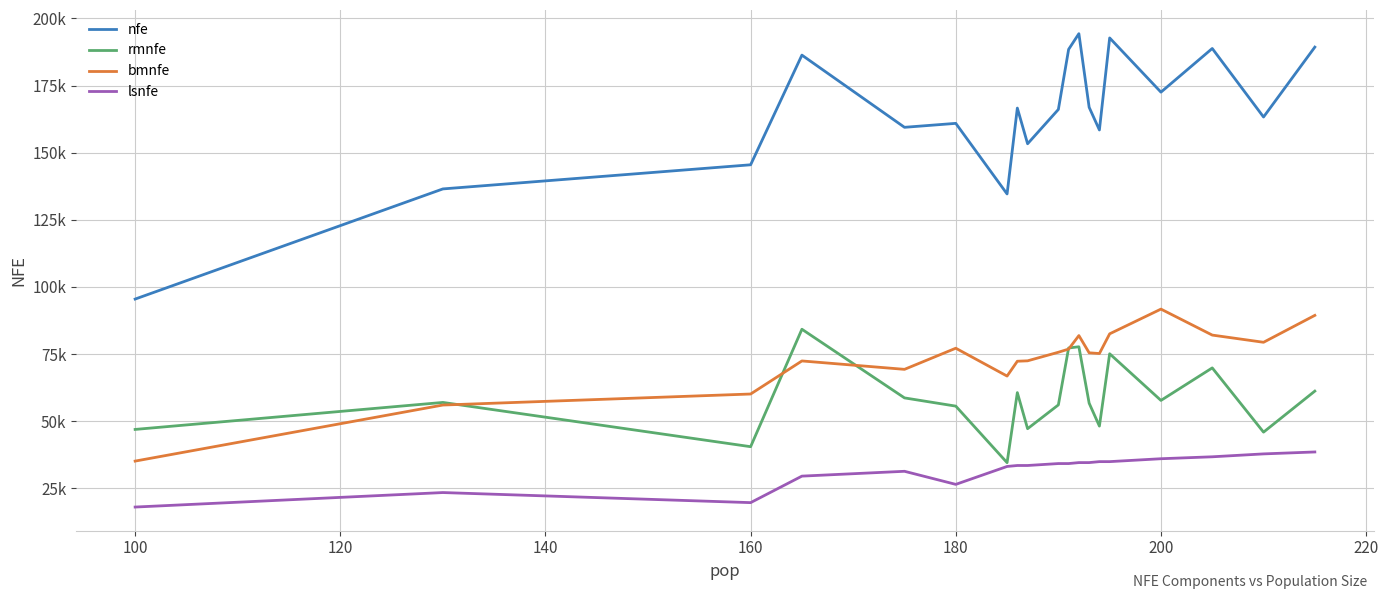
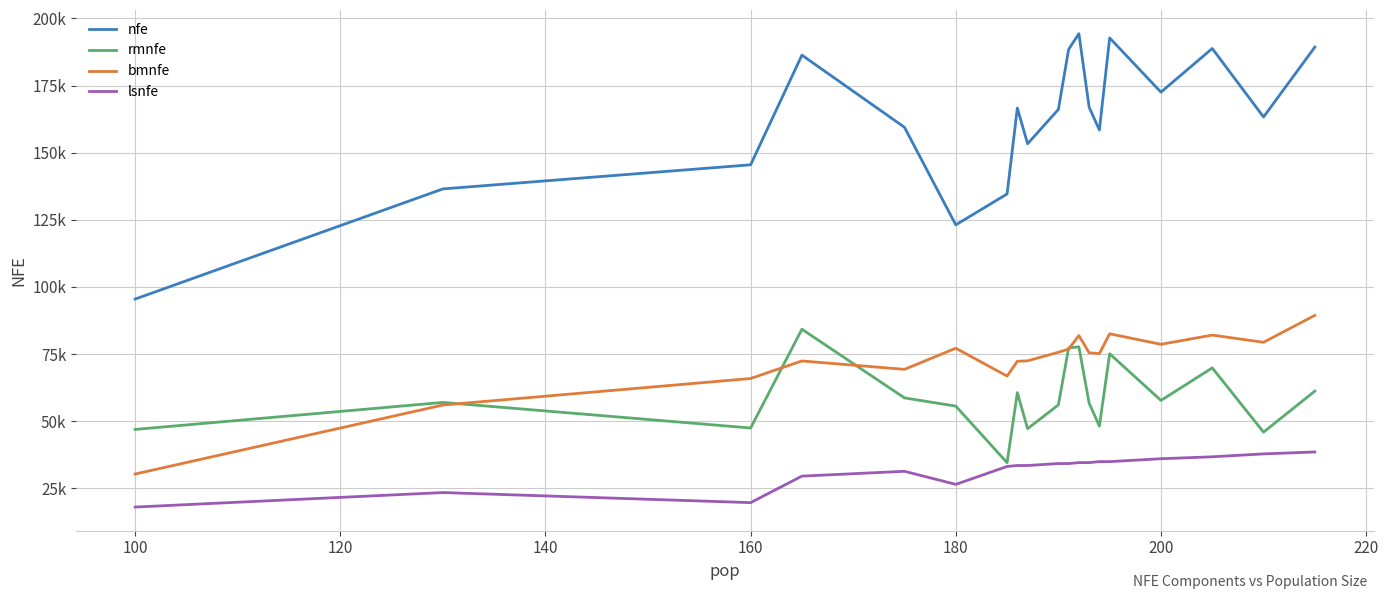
  {
    "nfe": {
      "100": 95000,
      "160": 145000,
-     "180": 161000,
+     "180": 123000,
      "200": 173000
    },
    "rmnfe": {
      "100": 47000,
-     "160": 40000,
+     "160": 47000,
      "180": 56000,
      "200": 58000
    },
    "bmnfe": {
-     "100": 35000,
-     "160": 60000,
+     "100": 30000,
+     "160": 66000,
      "180": 77000,
-     "200": 92000
+     "200": 79000
    },
    "lsnfe": {
      "100": 18000,
      "160": 20000,
      "180": 26000,
      "200": 36000
    }
  }
